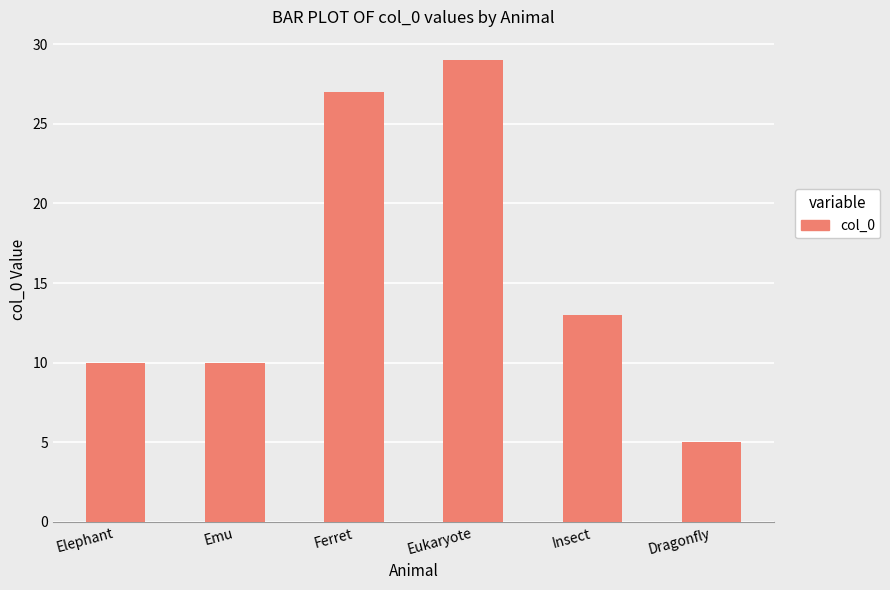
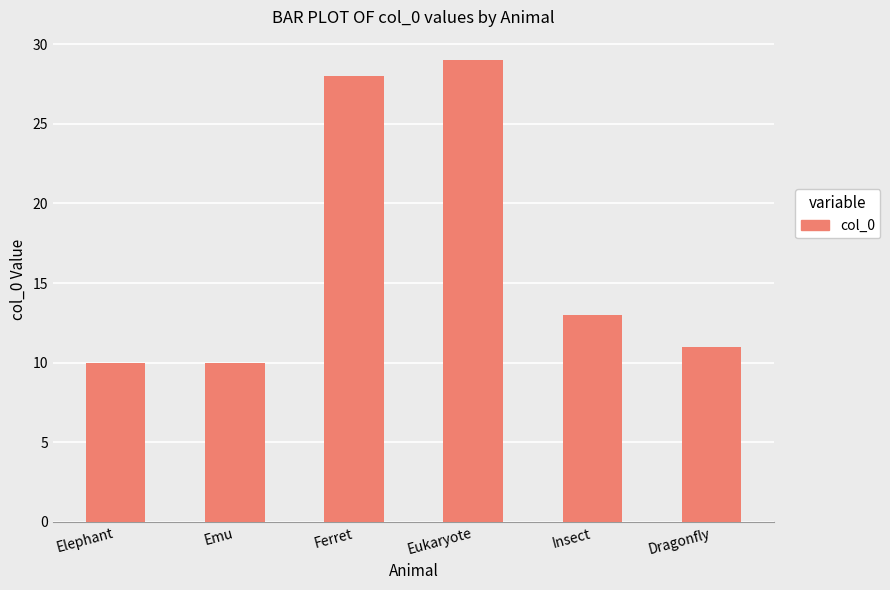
  {
    "Elephant": 10,
    "Emu": 10,
-   "Ferret": 27,
+   "Ferret": 28,
    "Eukaryote": 29,
    "Insect": 13,
-   "Dragonfly": 5
+   "Dragonfly": 11
  }
